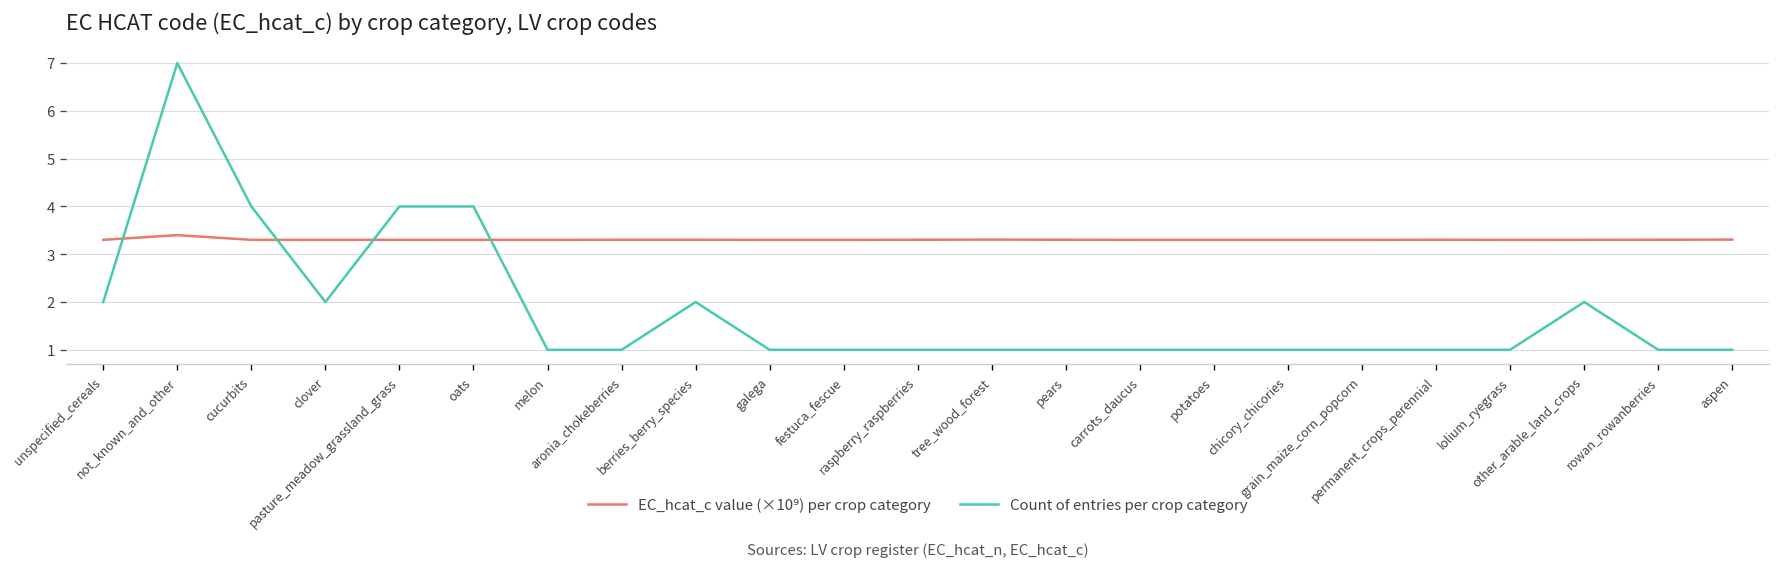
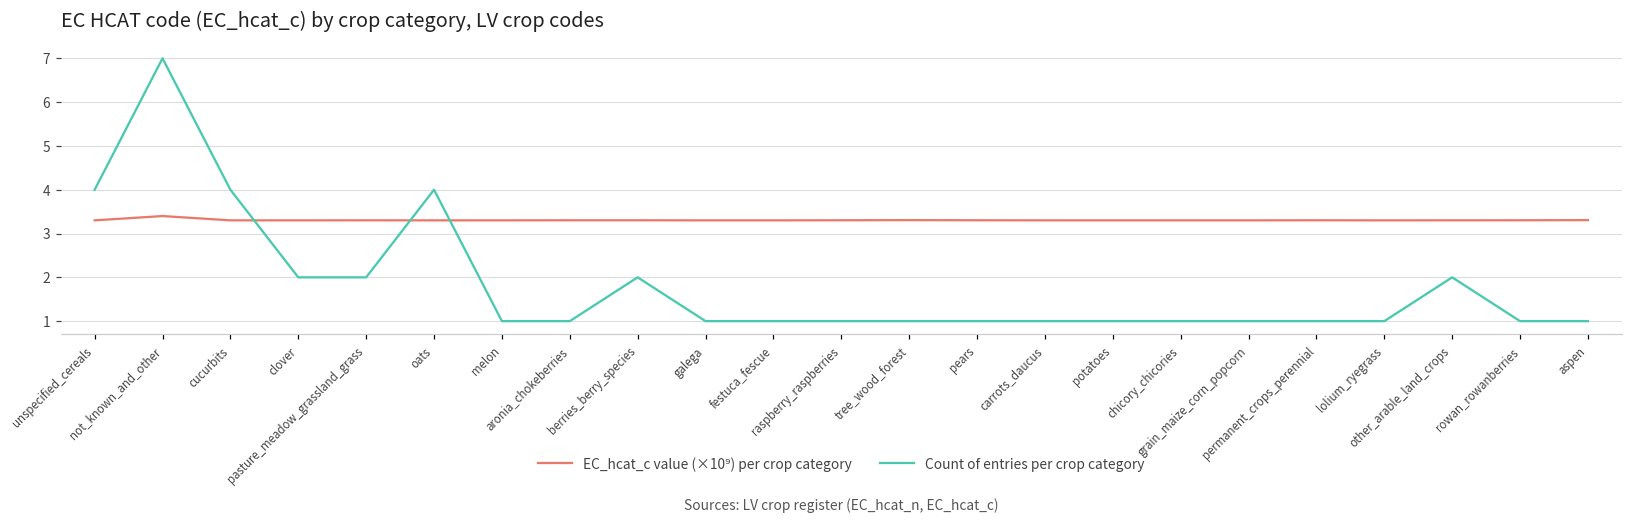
  {
    "EC_hcat_c value (×10⁹) per crop category": {
      "unspecified_cereals": 3.3,
      "not_known_and_other": 3.4,
      "cucurbits": 3.3,
      "clover": 3.3,
      "pasture_meadow_grassland_grass": 3.3,
      "oats": 3.3,
      "melon": 3.3,
      "aronia_chokeberries": 3.3,
      "berries_berry_species": 3.3,
      "galega": 3.3,
      "festuca_fescue": 3.3,
      "raspberry_raspberries": 3.3,
      "tree_wood_forest": 3.3,
      "pears": 3.3,
      "carrots_daucus": 3.3,
      "potatoes": 3.3,
      "chicory_chicories": 3.3,
      "grain_maize_corn_popcorn": 3.3,
      "permanent_crops_perennial": 3.3,
      "lolium_ryegrass": 3.3,
      "other_arable_land_crops": 3.3,
      "rowan_rowanberries": 3.3,
      "aspen": 3.3
    },
    "Count of entries per crop category": {
-     "unspecified_cereals": 2,
+     "unspecified_cereals": 4,
      "not_known_and_other": 7,
      "cucurbits": 4,
      "clover": 2,
-     "pasture_meadow_grassland_grass": 4,
+     "pasture_meadow_grassland_grass": 2,
      "oats": 4,
      "melon": 1,
      "aronia_chokeberries": 1,
      "berries_berry_species": 2,
      "galega": 1,
      "festuca_fescue": 1,
      "raspberry_raspberries": 1,
      "tree_wood_forest": 1,
      "pears": 1,
      "carrots_daucus": 1,
      "potatoes": 1,
      "chicory_chicories": 1,
      "grain_maize_corn_popcorn": 1,
      "permanent_crops_perennial": 1,
      "lolium_ryegrass": 1,
      "other_arable_land_crops": 2,
      "rowan_rowanberries": 1,
      "aspen": 1
    }
  }
